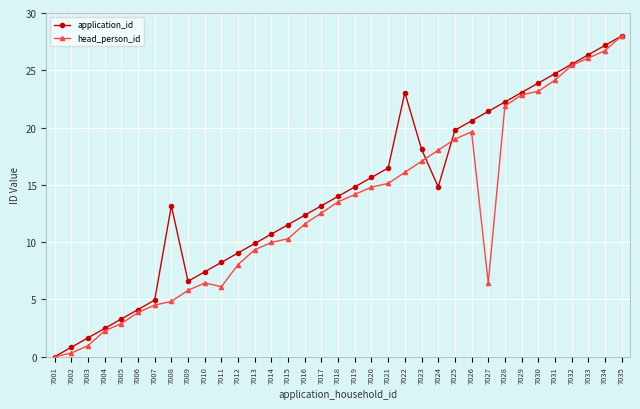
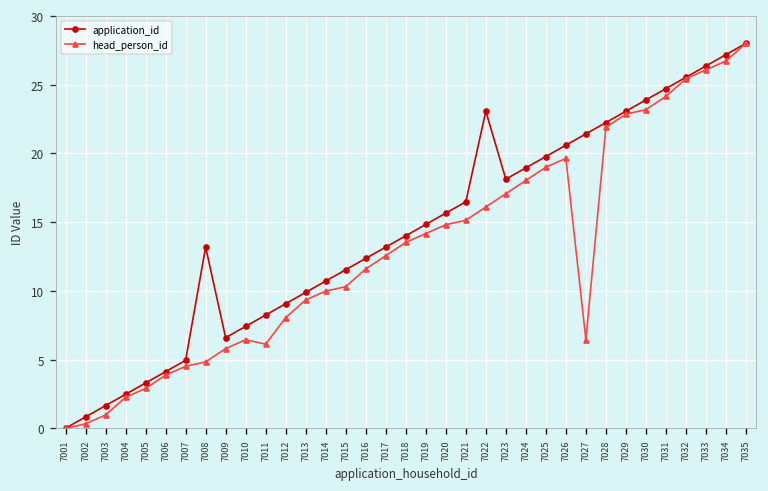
  {
    "application_id": {
      "7002": 0.8,
      "7003": 1.6,
      "7005": 3.3,
      "7006": 4.1,
      "7007": 4.9,
      "7008": 13.2,
      "7009": 6.6,
      "7010": 7.4,
      "7011": 8.2,
      "7012": 9.1,
      "7013": 9.9,
      "7014": 10.7,
      "7015": 11.5,
      "7016": 12.4,
      "7017": 13.2,
      "7018": 14.0,
      "7019": 14.8,
      "7020": 15.6,
      "7021": 16.5,
      "7022": 23.1,
      "7023": 18.1,
-     "7024": 14.8,
+     "7024": 18.9,
      "7025": 19.8,
      "7026": 20.6,
      "7027": 21.4,
      "7028": 22.2,
      "7030": 23.9,
      "7031": 24.7,
      "7033": 26.4,
      "7034": 27.2
    },
    "head_person_id": {
      "7002": 0.3,
      "7003": 1.0,
      "7005": 2.9,
      "7006": 3.9,
      "7007": 4.5,
      "7008": 4.8,
      "7009": 5.8,
      "7010": 6.4,
      "7011": 6.1,
      "7012": 8.0,
      "7013": 9.3,
      "7014": 10.0,
      "7015": 10.3,
      "7016": 11.6,
      "7017": 12.6,
      "7018": 13.5,
      "7019": 14.2,
      "7020": 14.8,
      "7021": 15.1,
      "7022": 16.1,
      "7023": 17.1,
      "7024": 18.0,
      "7025": 19.0,
      "7026": 19.6,
      "7027": 6.4,
      "7028": 21.9,
      "7030": 23.2,
      "7031": 24.1,
      "7033": 26.1,
      "7034": 26.7
    }
  }
